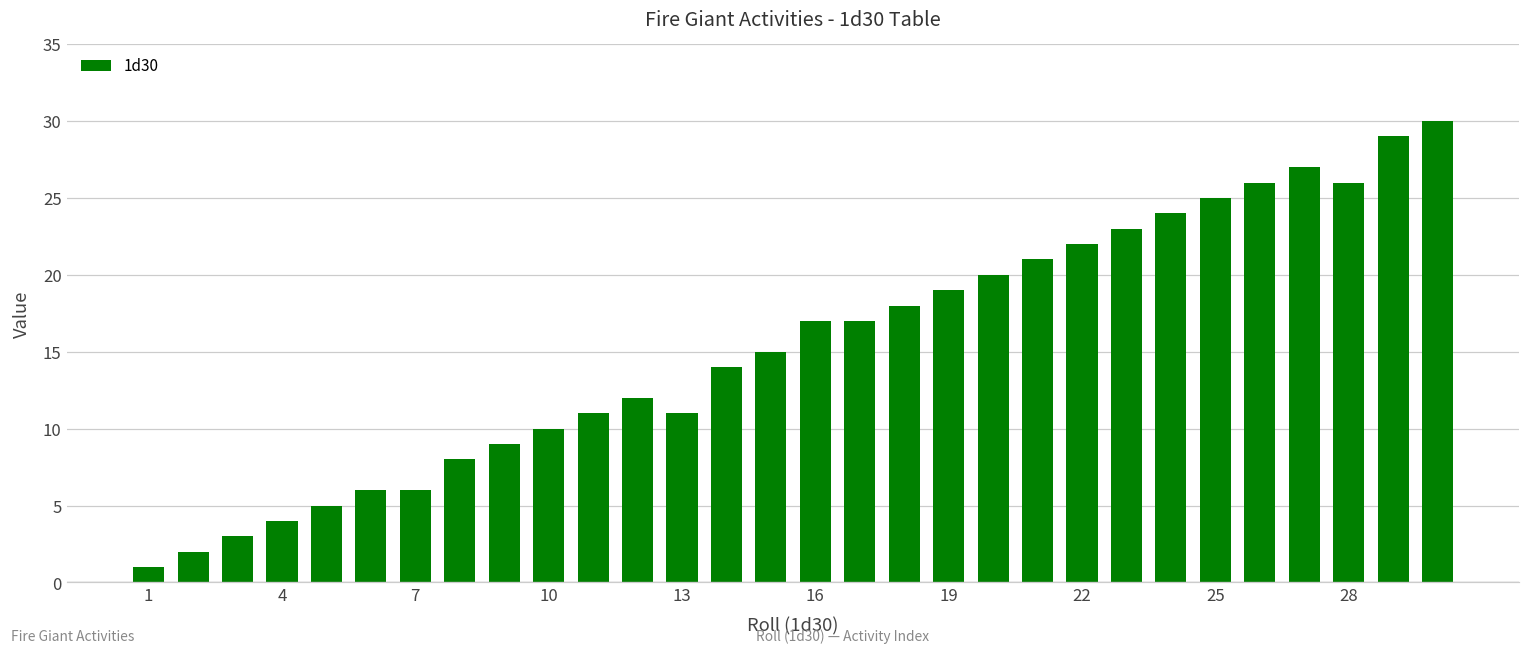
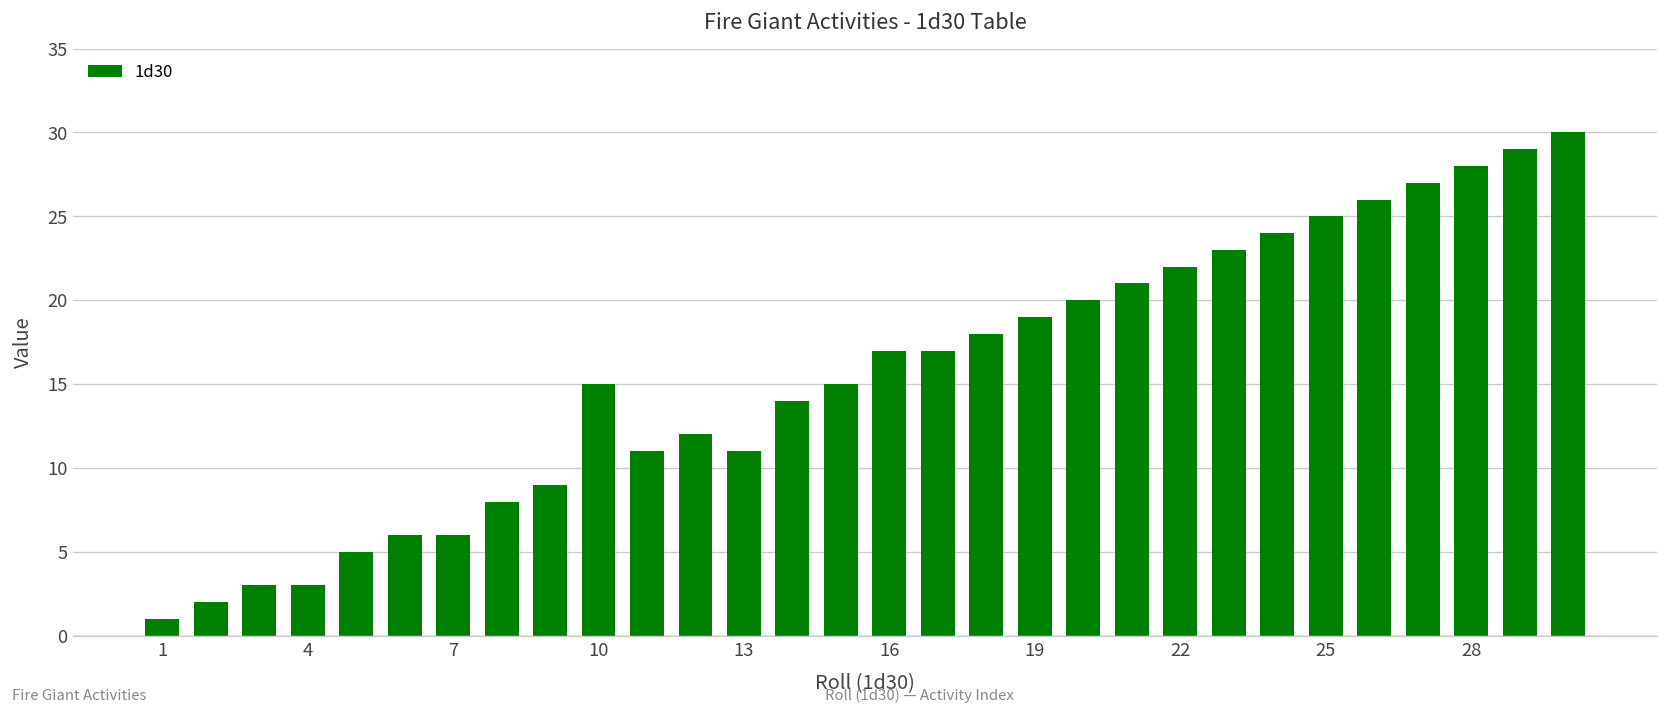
  {
    "1": 1,
-   "4": 4,
+   "4": 3,
    "7": 6,
-   "10": 10,
+   "10": 15,
    "13": 11,
    "16": 17,
    "19": 19,
    "22": 22,
    "25": 25,
-   "28": 26
+   "28": 28
  }
